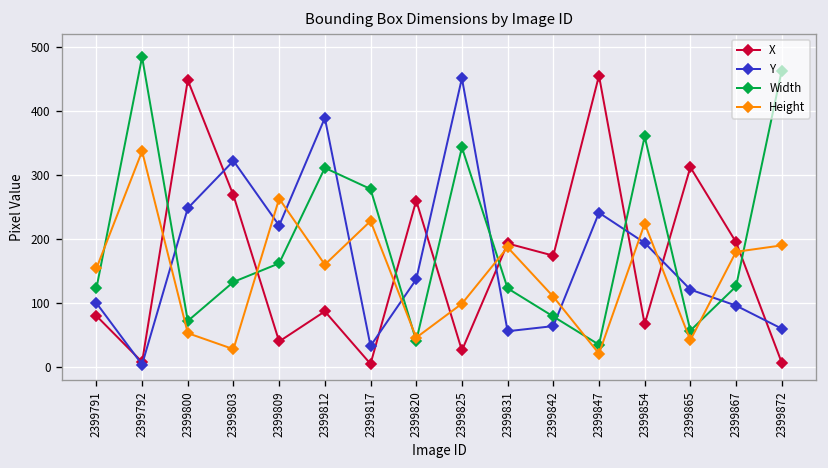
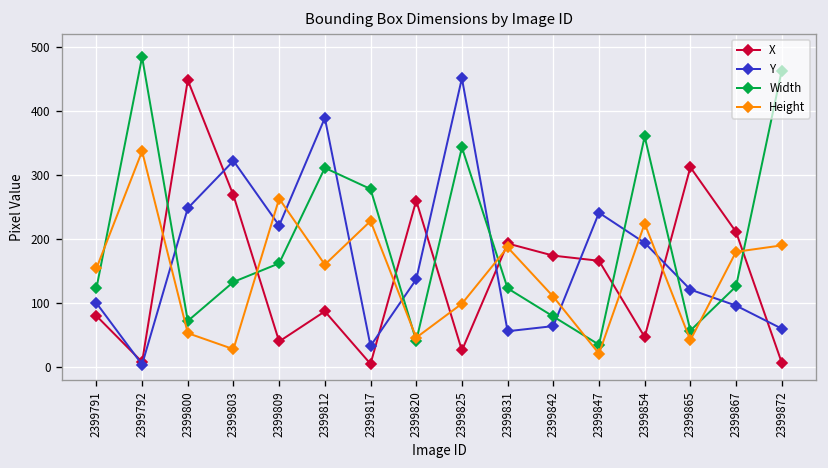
  {
    "X": {
      "2399791": 80,
      "2399800": 450,
      "2399803": 270,
      "2399809": 40,
      "2399812": 90,
      "2399817": 10,
      "2399820": 260,
      "2399825": 30,
      "2399831": 190,
      "2399842": 170,
-     "2399847": 460,
-     "2399854": 70,
+     "2399847": 170,
+     "2399854": 50,
      "2399865": 310,
-     "2399867": 200,
+     "2399867": 210,
      "2399872": 10
    },
    "Y": {
      "2399791": 100,
      "2399800": 250,
      "2399803": 320,
      "2399809": 220,
      "2399812": 390,
      "2399817": 30,
      "2399820": 140,
      "2399825": 450,
      "2399831": 60,
      "2399842": 60,
      "2399847": 240,
      "2399854": 190,
      "2399865": 120,
      "2399867": 100,
      "2399872": 60
    },
    "Width": {
      "2399791": 120,
      "2399792": 480,
      "2399800": 70,
      "2399803": 130,
      "2399809": 160,
      "2399812": 310,
      "2399817": 280,
      "2399820": 40,
      "2399825": 340,
      "2399831": 120,
      "2399842": 80,
      "2399847": 40,
      "2399854": 360,
      "2399865": 60,
      "2399867": 130
    },
    "Height": {
      "2399791": 150,
      "2399792": 340,
      "2399800": 50,
      "2399803": 30,
      "2399809": 260,
      "2399812": 160,
      "2399817": 230,
      "2399820": 50,
      "2399825": 100,
      "2399831": 190,
      "2399842": 110,
      "2399847": 20,
      "2399854": 220,
      "2399865": 40,
      "2399867": 180,
      "2399872": 190
    }
  }
